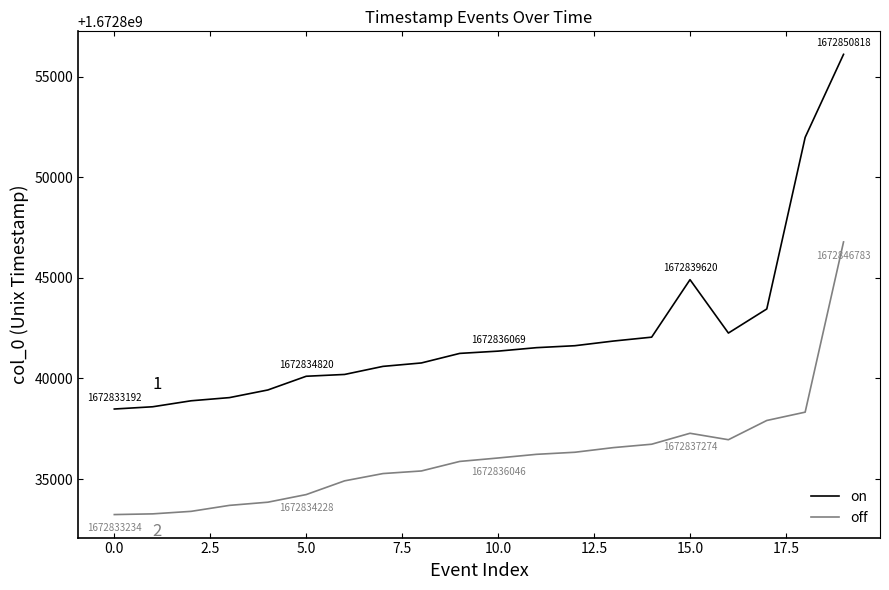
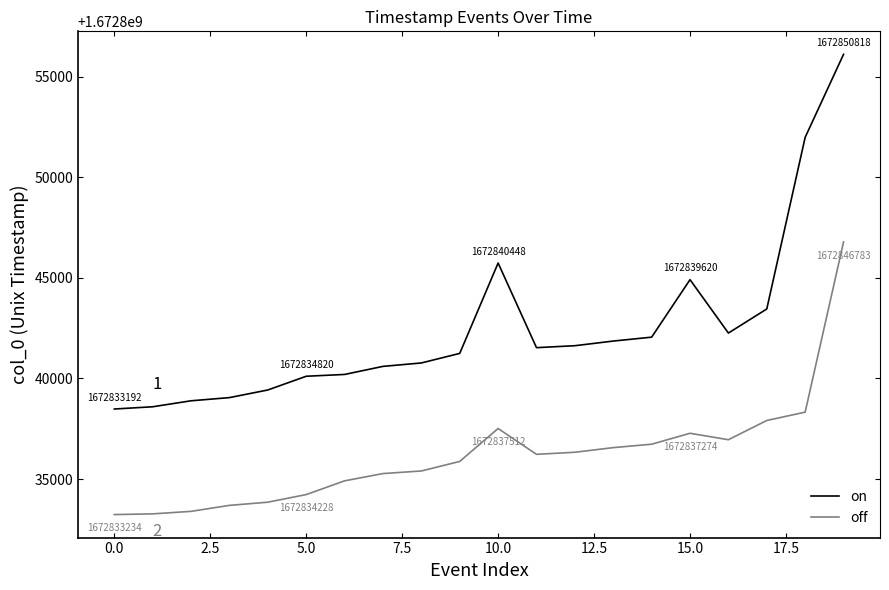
  {
    "on": {
-     "10.0": 1672836069
+     "10.0": 1672840448
    },
    "off": {
      "0.0": 1672833234,
      "5.0": 1672834228,
-     "10.0": 1672836046,
+     "10.0": 1672837512,
      "15.0": 1672837274
    }
  }
